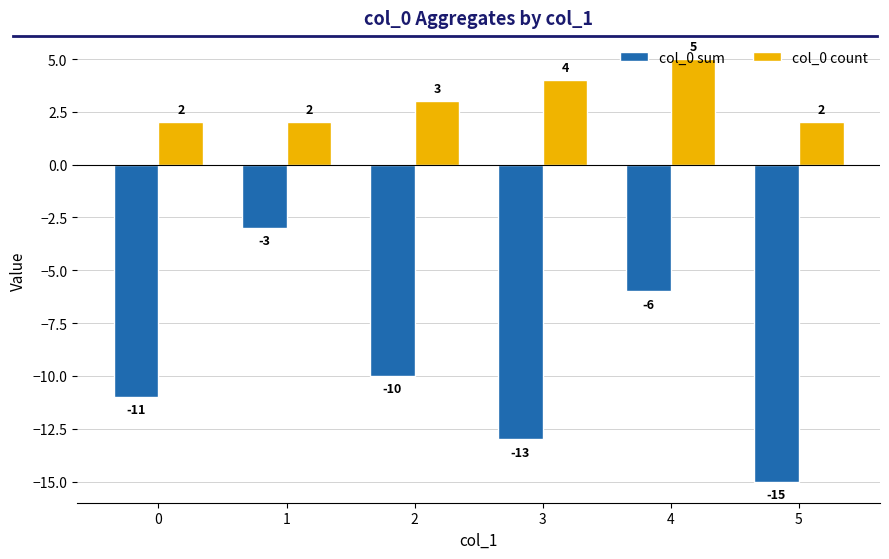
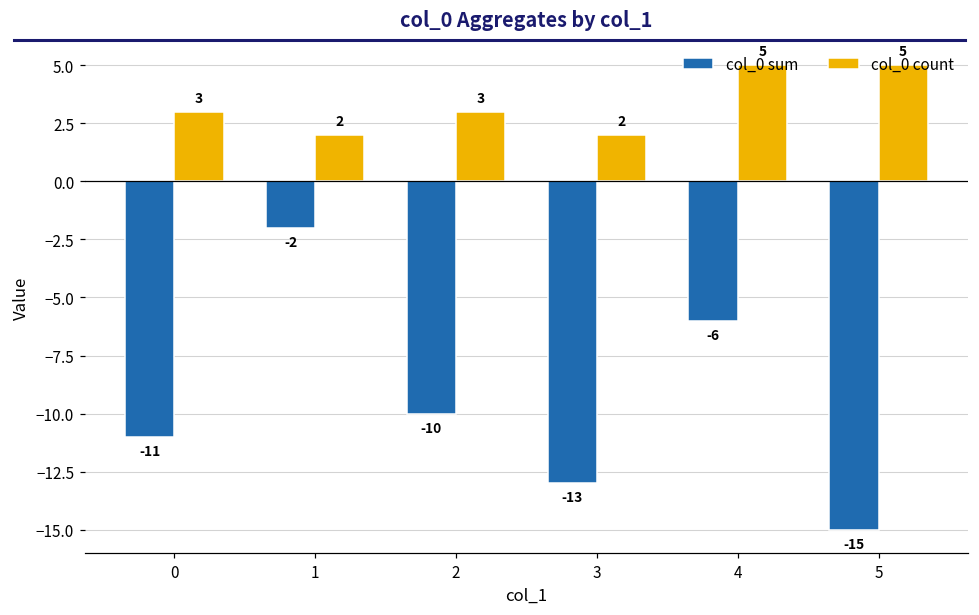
  {
    "col_0 sum": {
      "0": -11,
-     "1": -3,
+     "1": -2,
      "2": -10,
      "3": -13,
      "4": -6,
      "5": -15
    },
    "col_0 count": {
-     "0": 2,
+     "0": 3,
      "1": 2,
      "2": 3,
-     "3": 4,
+     "3": 2,
      "4": 5,
-     "5": 2
+     "5": 5
    }
  }
